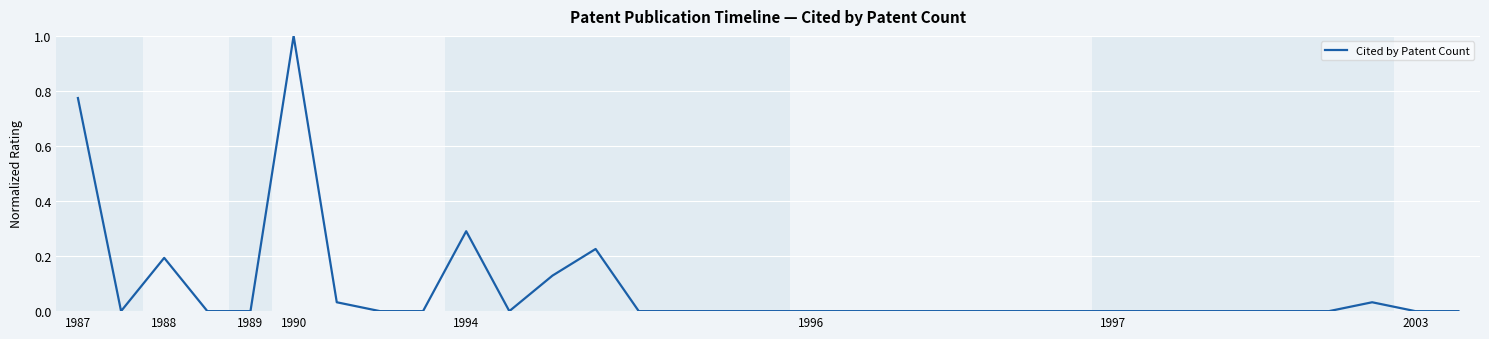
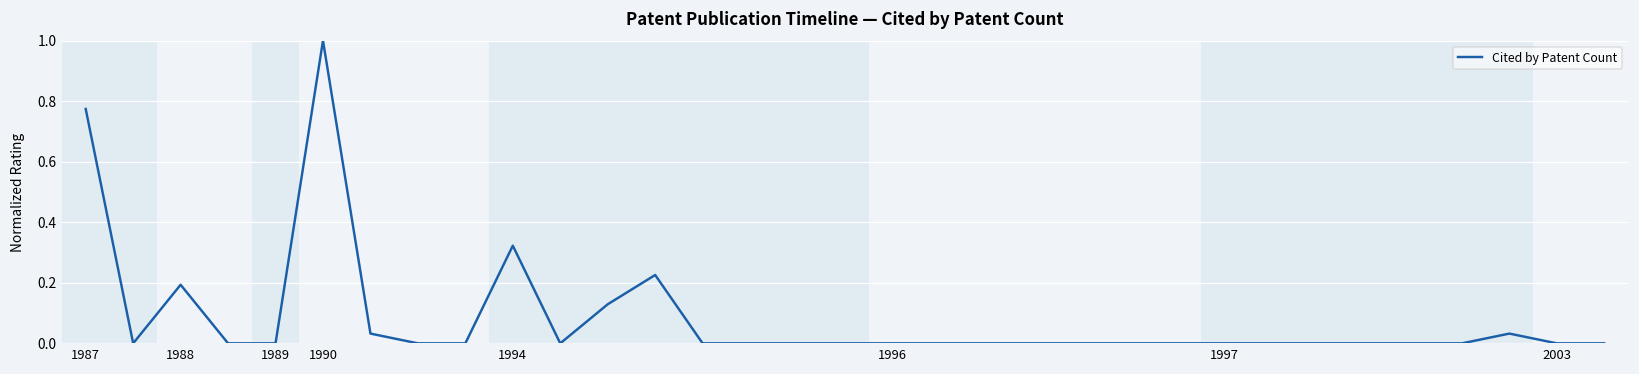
  {
    "1987": 0.77,
    "1988": 0.19,
    "1989": 0.00,
    "1990": 1.00,
-   "1994": 0.29,
+   "1994": 0.32,
    "1996": 0.00,
    "1997": 0.00,
    "2003": 0.00
  }
